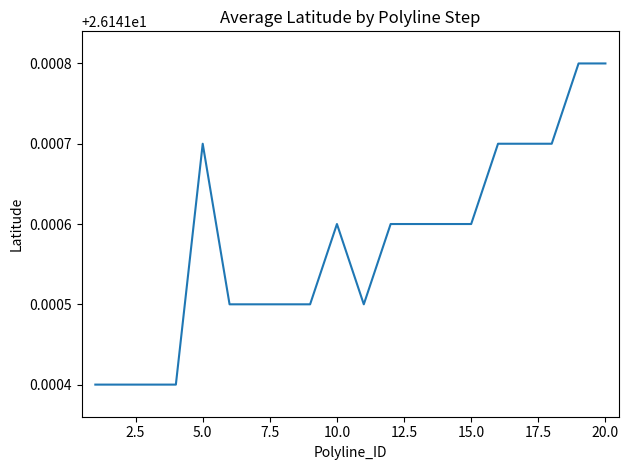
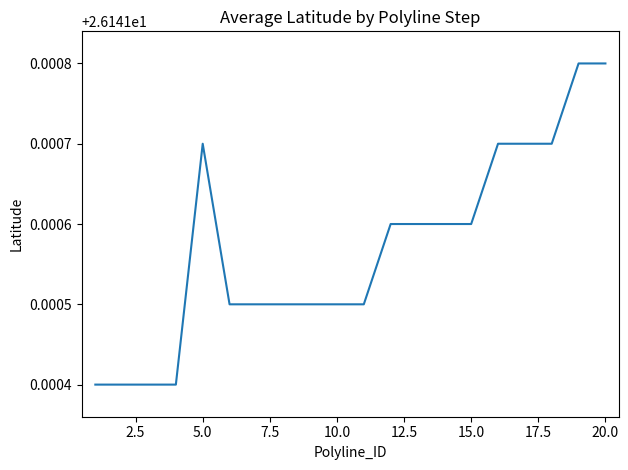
  {
    "5.0": 26.1417,
-   "10.0": 26.1416,
+   "10.0": 26.1415,
    "15.0": 26.1416,
    "20.0": 26.1418
  }
